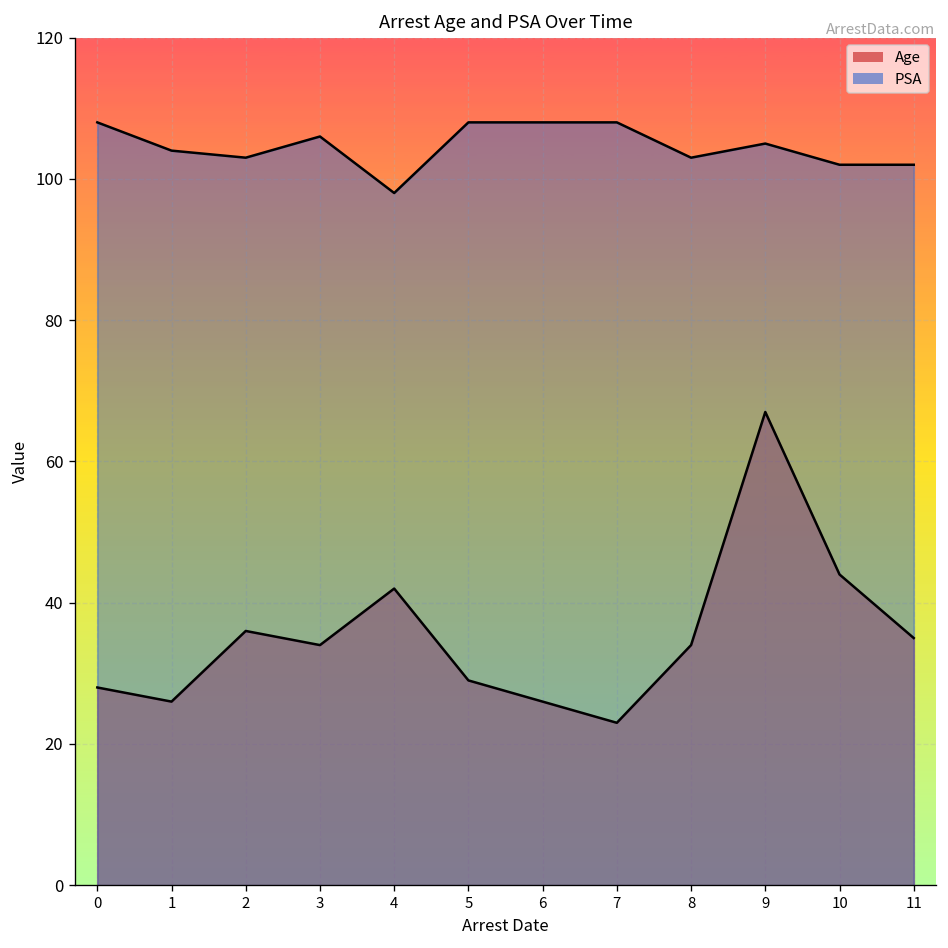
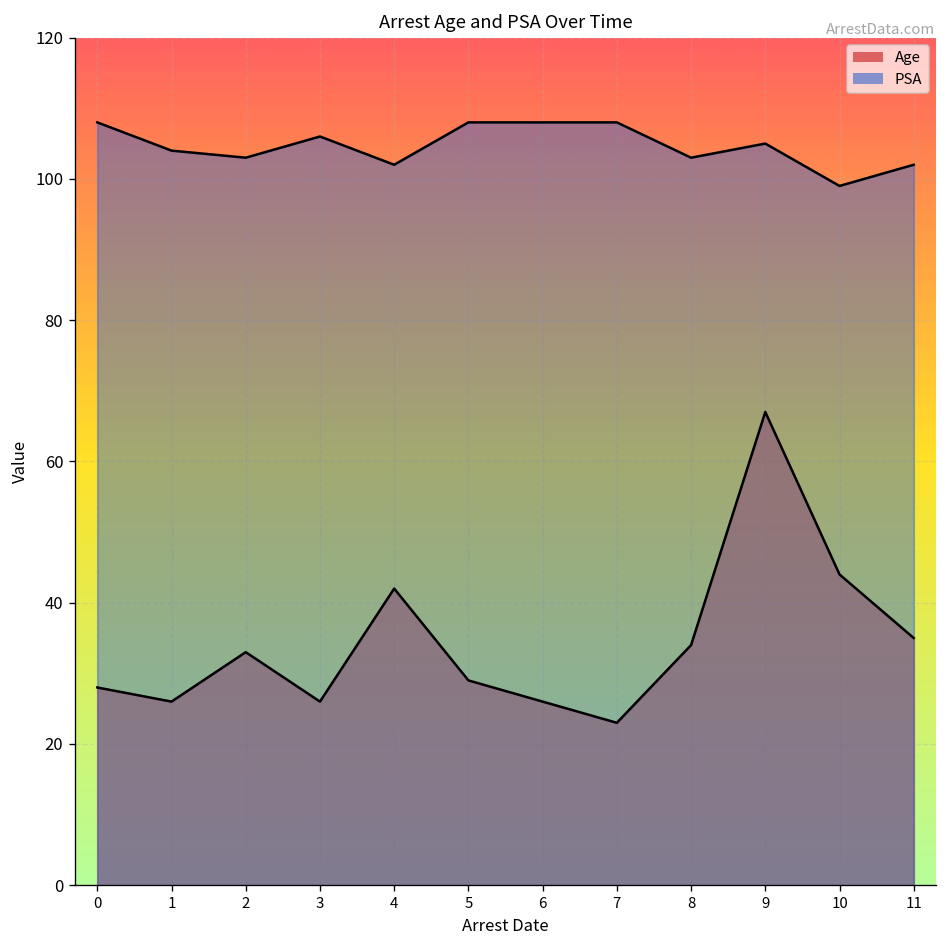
  {
    "Age": {
      "0": 28,
      "1": 26,
-     "2": 36,
-     "3": 34,
+     "2": 33,
+     "3": 26,
      "4": 42,
      "5": 29,
      "6": 26,
      "7": 23,
      "8": 34,
      "9": 67,
      "10": 44,
      "11": 35
    },
    "PSA": {
      "0": 108,
      "1": 104,
      "2": 103,
      "3": 106,
-     "4": 98,
+     "4": 102,
      "5": 108,
      "6": 108,
      "7": 108,
      "8": 103,
      "9": 105,
-     "10": 102,
+     "10": 99,
      "11": 102
    }
  }
